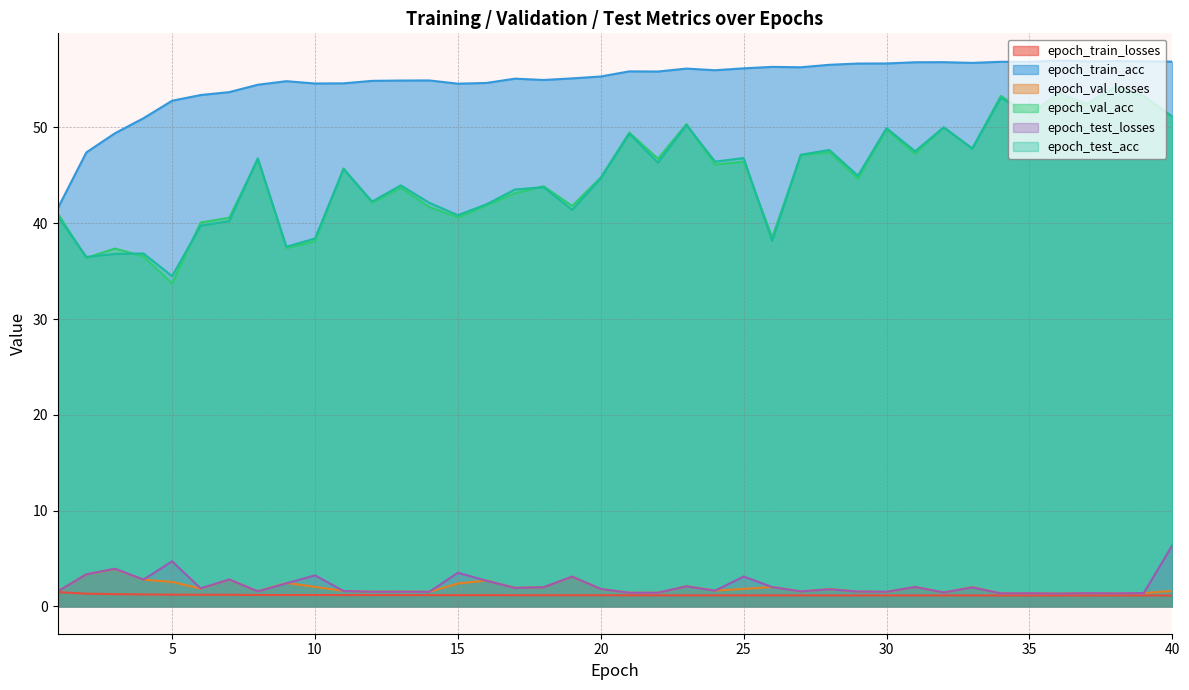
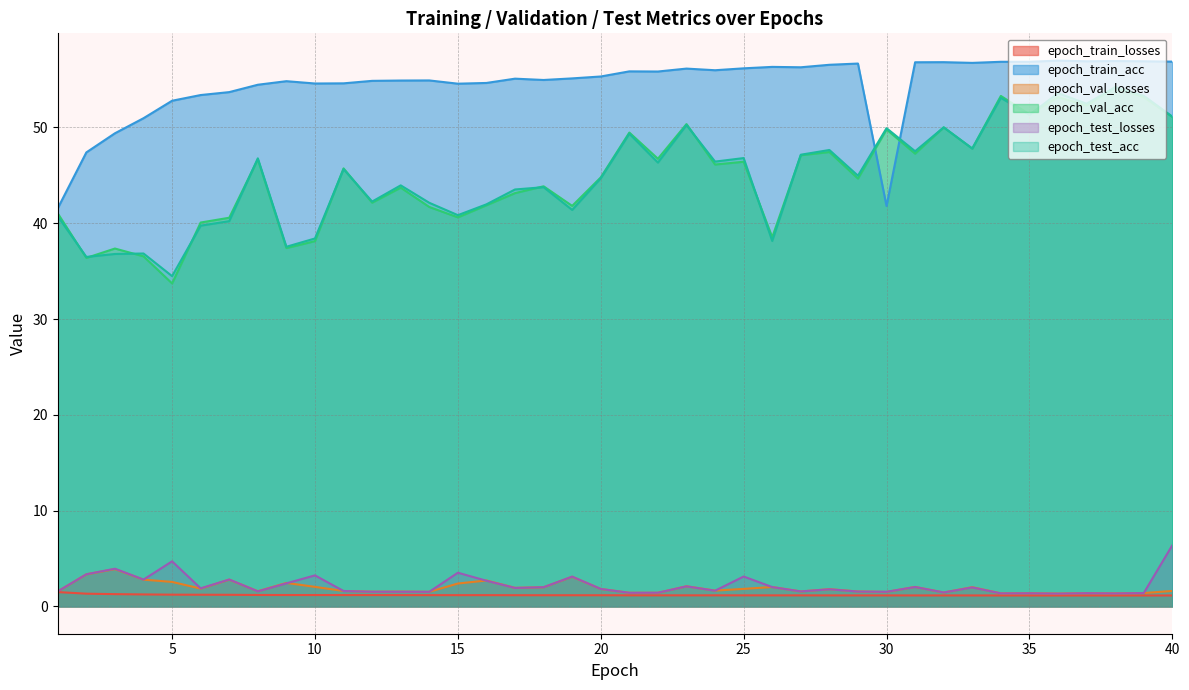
  {
    "epoch_train_acc": {
      "5": 53,
      "10": 55,
      "15": 55,
      "20": 55,
      "25": 56,
-     "30": 57,
+     "30": 42,
      "40": 57
    },
    "epoch_test_losses": {
      "5": 5,
      "10": 3,
      "15": 4,
      "25": 3,
      "40": 6
    }
  }
